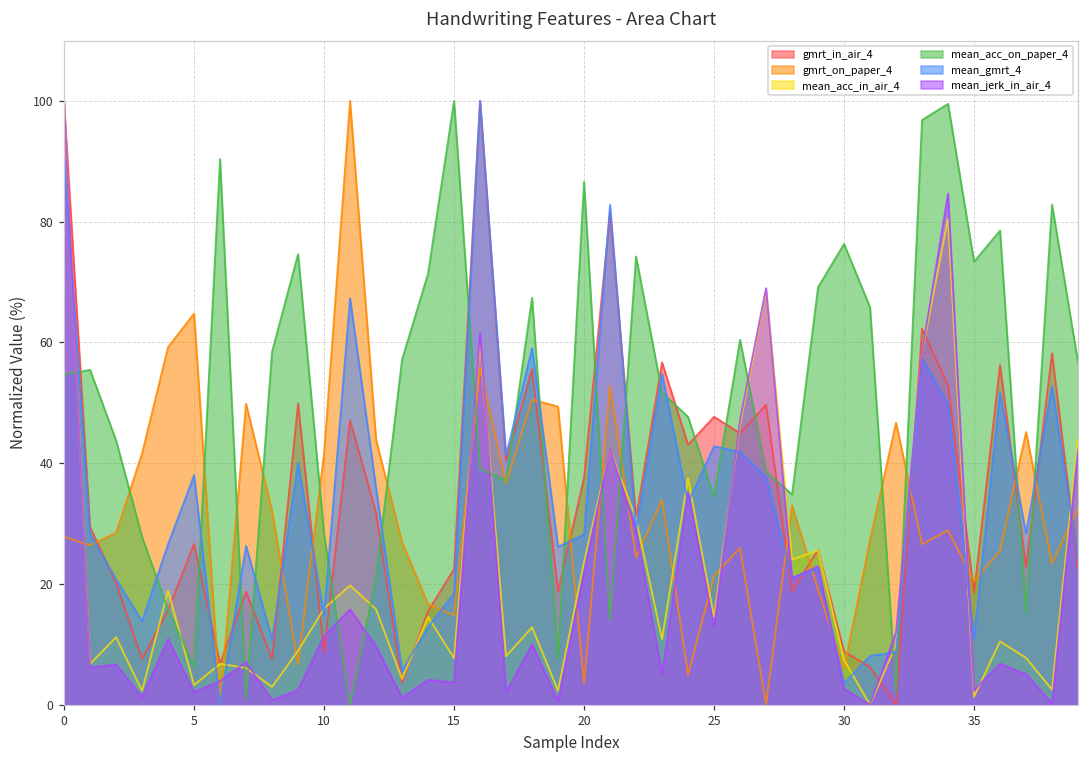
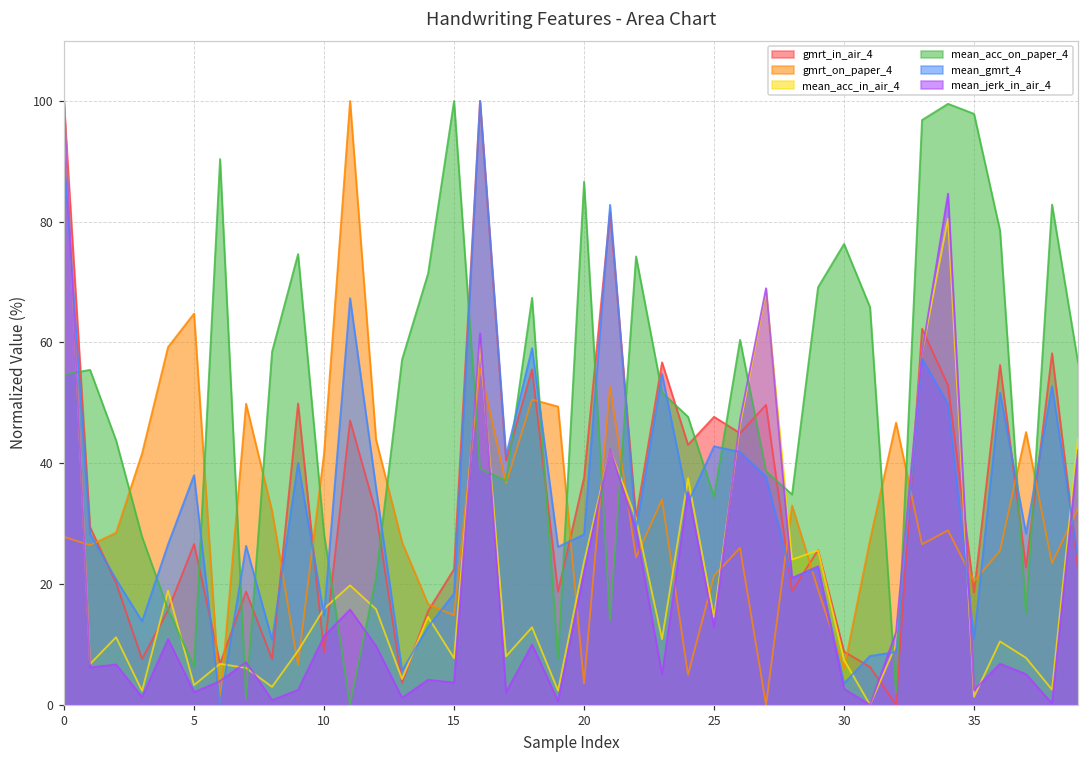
  {
    "gmrt_in_air_4": {
      "0": 100,
      "5": 27,
      "10": 9,
      "15": 22,
      "20": 38,
      "25": 48,
      "30": 9,
      "35": 19
    },
    "gmrt_on_paper_4": {
      "0": 28,
      "5": 65,
      "10": 42,
      "15": 15,
      "20": 4,
      "25": 21,
      "30": 6,
      "35": 20
    },
    "mean_acc_in_air_4": {
      "5": 3,
      "10": 16,
      "15": 8,
      "20": 24,
      "25": 15,
      "30": 7,
      "35": 1
    },
    "mean_acc_on_paper_4": {
      "0": 55,
      "5": 6,
      "10": 28,
      "15": 100,
      "20": 87,
      "25": 34,
      "30": 76,
-     "35": 73
+     "35": 98
    },
    "mean_gmrt_4": {
      "0": 91,
      "5": 38,
      "10": 15,
      "15": 18,
      "20": 28,
      "25": 43,
      "30": 4,
      "35": 11
    },
    "mean_jerk_in_air_4": {
      "5": 2,
      "10": 11,
      "15": 4,
      "20": 22,
      "25": 13,
      "30": 3,
      "35": 2
    }
  }
